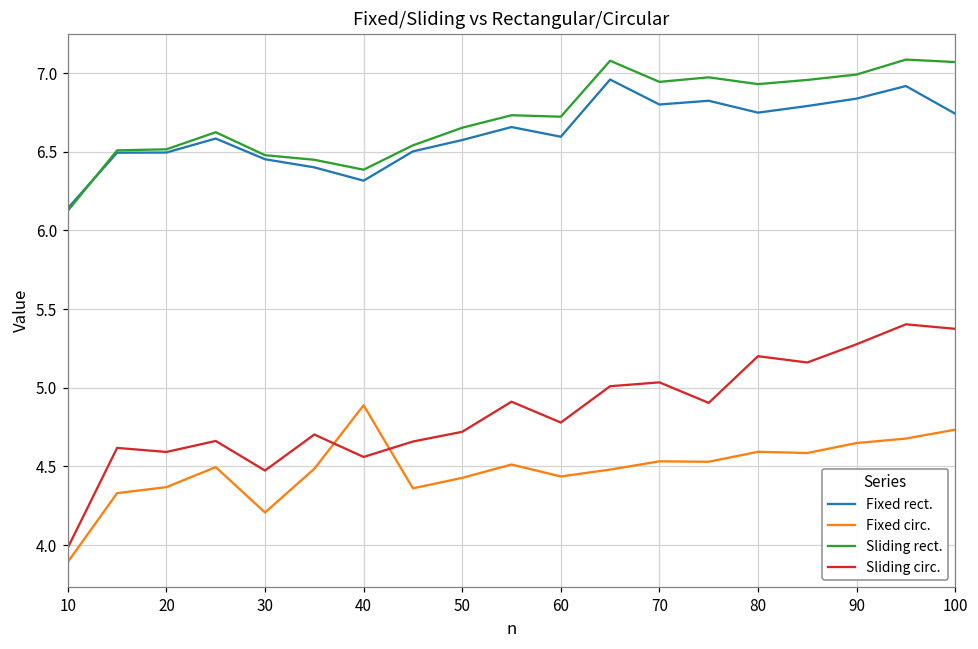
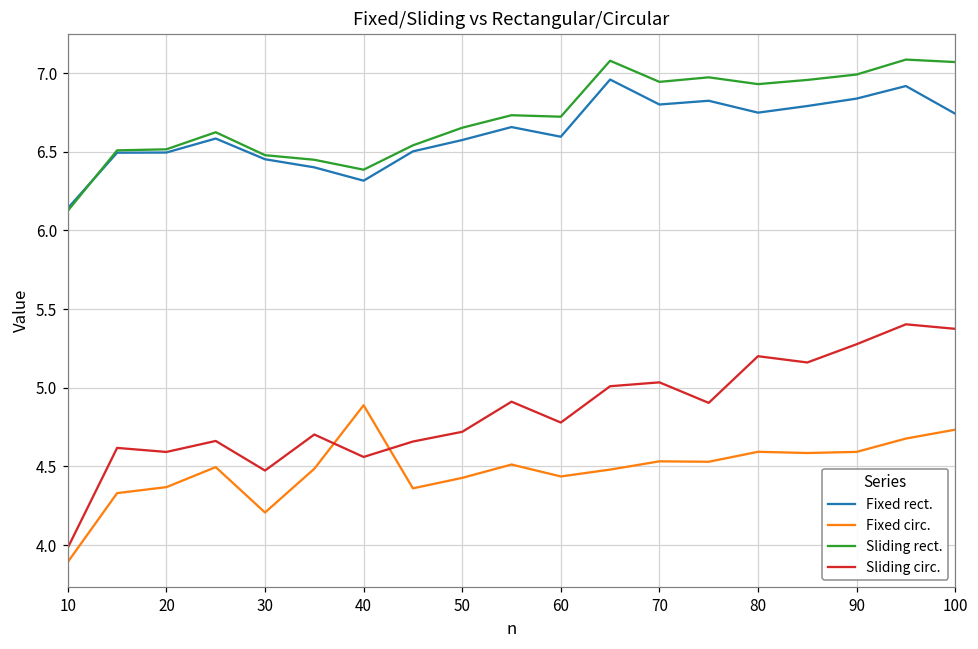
  {
    "Fixed rect.": {
      "20": 6.50,
      "30": 6.45,
      "40": 6.32,
      "50": 6.57,
      "60": 6.60,
      "70": 6.80,
      "80": 6.75,
      "90": 6.84,
      "100": 6.74
    },
    "Fixed circ.": {
      "10": 3.89,
      "20": 4.37,
      "30": 4.21,
      "40": 4.89,
      "50": 4.43,
      "60": 4.44,
      "70": 4.53,
      "80": 4.59,
-     "90": 4.65,
+     "90": 4.59,
      "100": 4.73
    },
    "Sliding rect.": {
      "20": 6.52,
      "30": 6.48,
      "40": 6.39,
      "50": 6.65,
      "60": 6.72,
      "70": 6.94,
      "80": 6.93,
      "90": 6.99,
      "100": 7.07
    },
    "Sliding circ.": {
      "10": 3.98,
      "20": 4.59,
      "30": 4.47,
      "40": 4.56,
      "50": 4.72,
      "60": 4.78,
      "70": 5.03,
      "80": 5.20,
      "90": 5.28,
      "100": 5.37
    }
  }
